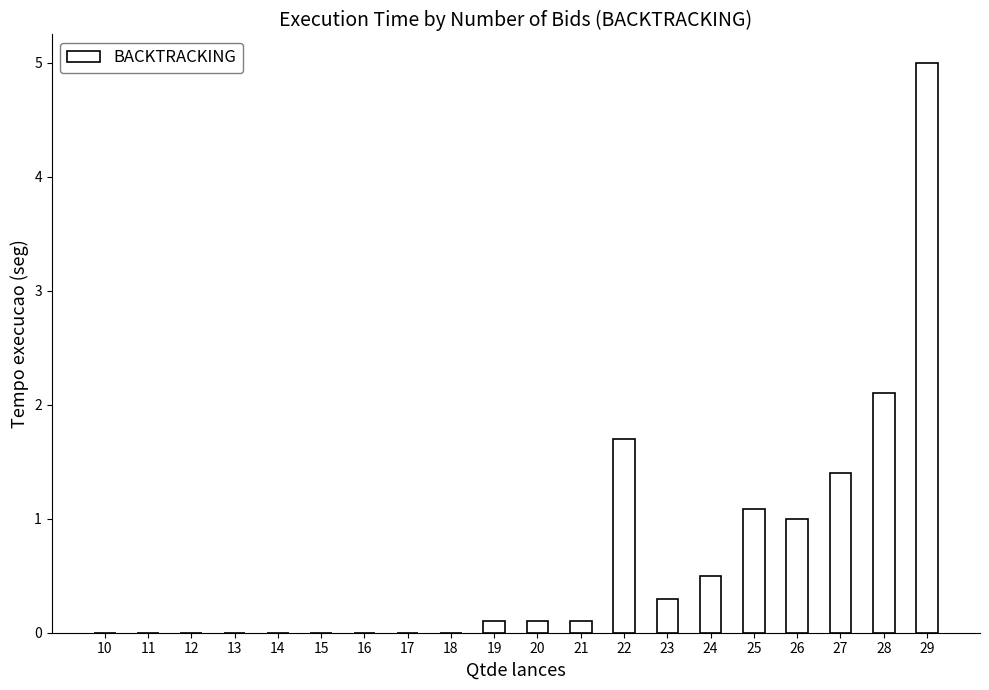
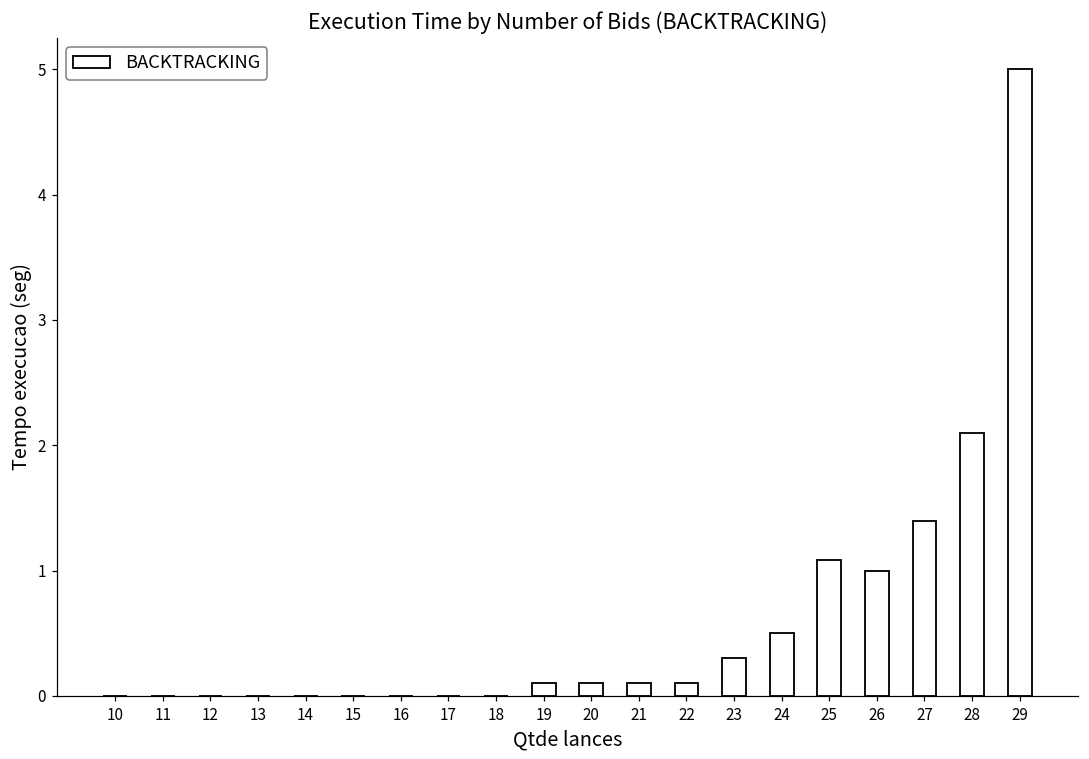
  {
    "10": 0.0,
    "11": 0.0,
    "12": 0.0,
    "13": 0.0,
    "14": 0.0,
    "15": 0.0,
    "16": 0.0,
    "17": 0.0,
    "18": 0.0,
    "19": 0.1,
    "20": 0.1,
    "21": 0.1,
-   "22": 1.7,
+   "22": 0.1,
    "23": 0.3,
    "24": 0.5,
    "25": 1.1,
    "26": 1.0,
    "27": 1.4,
    "28": 2.1,
    "29": 5.0
  }
